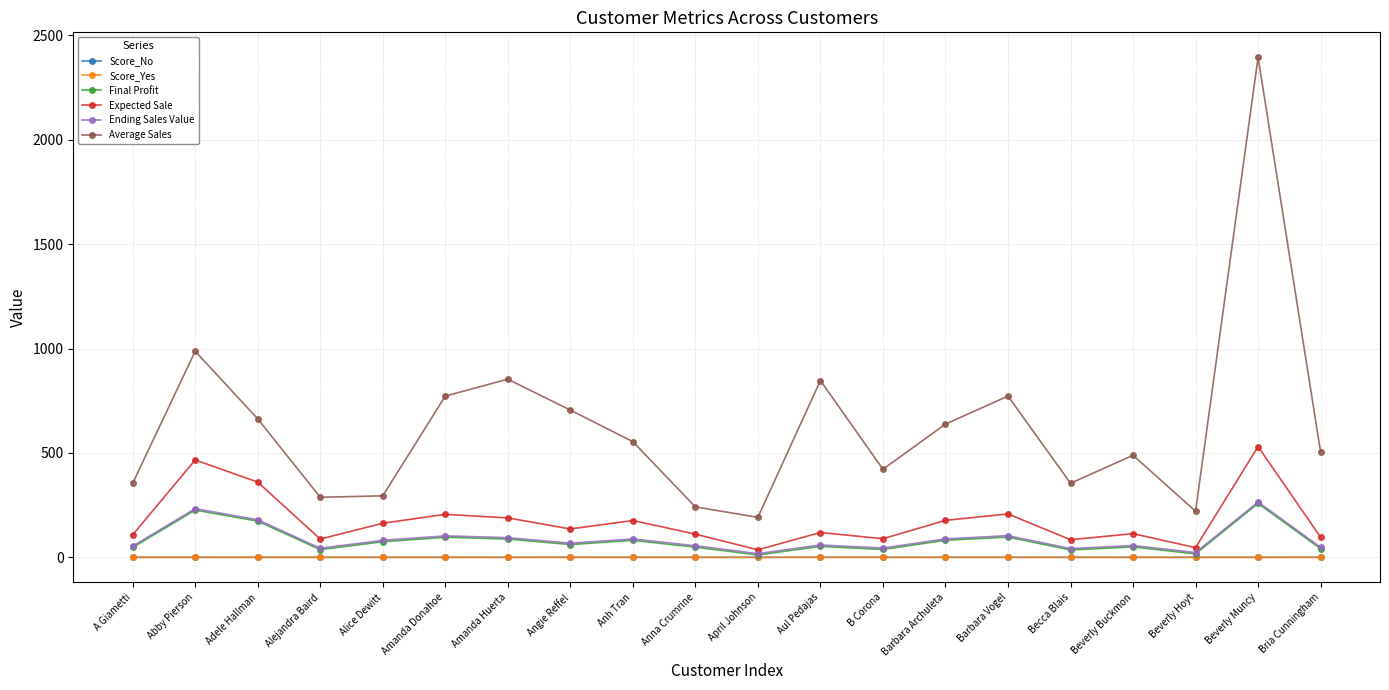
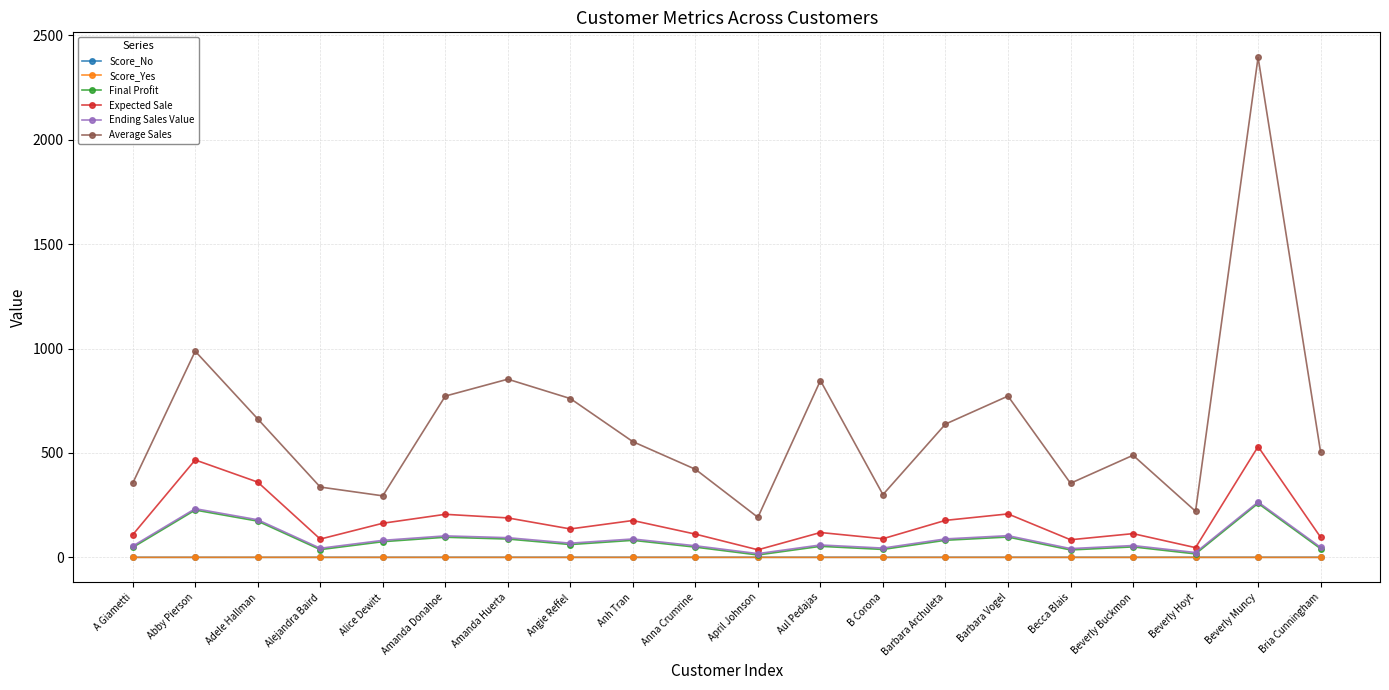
  {
    "Score_Yes": {
      "A Giametti": 0,
      "Abby Pierson": 0,
      "Adele Hallman": 0,
      "Alejandra Baird": 0,
      "Alice Dewitt": 0,
      "Amanda Donahoe": 0,
      "Amanda Huerta": 0,
      "Angie Reffel": 0,
      "Anh Tran": 0,
      "Anna Crumrine": 0,
      "Aul Pedajas": 0,
      "B Corona": 0,
      "Barbara Archuleta": 0,
      "Barbara Vogel": 0,
      "Becca Blais": 0,
      "Beverly Buckmon": 0,
      "Beverly Hoyt": 0,
      "Beverly Muncy": 0,
      "Bria Cunningham": 0
    },
    "Expected Sale": {
      "A Giametti": 110,
      "Abby Pierson": 470,
      "Adele Hallman": 360,
      "Alejandra Baird": 90,
      "Alice Dewitt": 160,
      "Amanda Donahoe": 210,
      "Amanda Huerta": 190,
      "Angie Reffel": 140,
      "Anh Tran": 180,
      "Anna Crumrine": 110,
      "April Johnson": 40,
      "Aul Pedajas": 120,
      "B Corona": 90,
      "Barbara Archuleta": 180,
      "Barbara Vogel": 210,
      "Becca Blais": 80,
      "Beverly Buckmon": 110,
      "Beverly Hoyt": 50,
      "Beverly Muncy": 530,
      "Bria Cunningham": 100
    },
    "Average Sales": {
      "A Giametti": 360,
      "Abby Pierson": 990,
      "Adele Hallman": 660,
-     "Alejandra Baird": 290,
+     "Alejandra Baird": 340,
      "Alice Dewitt": 290,
      "Amanda Donahoe": 770,
      "Amanda Huerta": 850,
-     "Angie Reffel": 710,
+     "Angie Reffel": 760,
      "Anh Tran": 550,
-     "Anna Crumrine": 240,
+     "Anna Crumrine": 420,
      "April Johnson": 190,
      "Aul Pedajas": 850,
-     "B Corona": 420,
+     "B Corona": 300,
      "Barbara Archuleta": 640,
      "Barbara Vogel": 770,
      "Becca Blais": 360,
      "Beverly Buckmon": 490,
      "Beverly Hoyt": 220,
      "Beverly Muncy": 2390,
      "Bria Cunningham": 500
    }
  }
